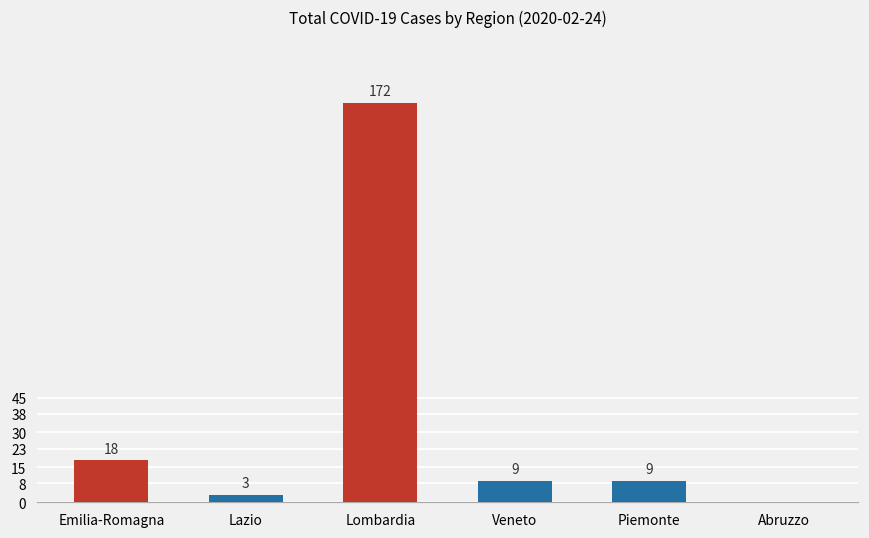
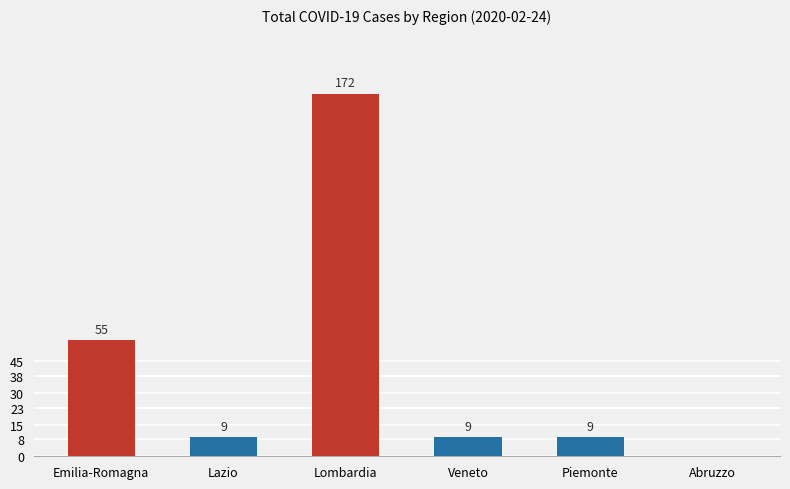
  {
-   "Emilia-Romagna": 18,
-   "Lazio": 3,
+   "Emilia-Romagna": 55,
+   "Lazio": 9,
    "Lombardia": 172,
    "Veneto": 9,
    "Piemonte": 9
  }
